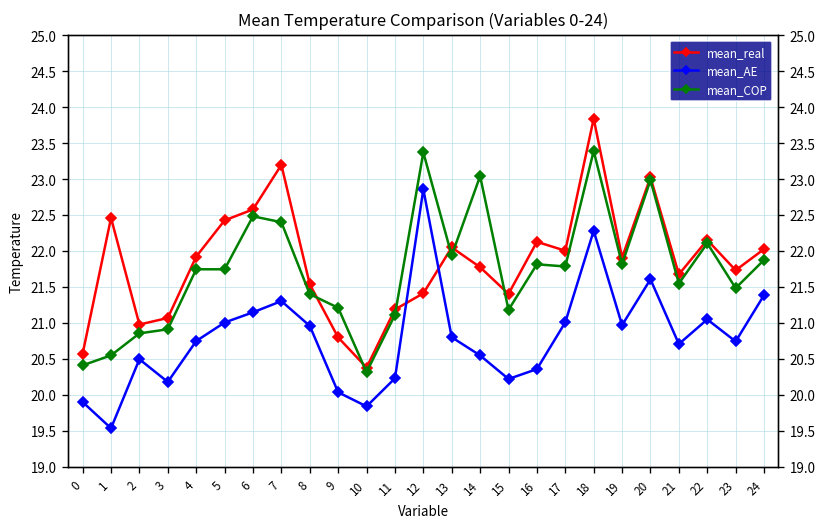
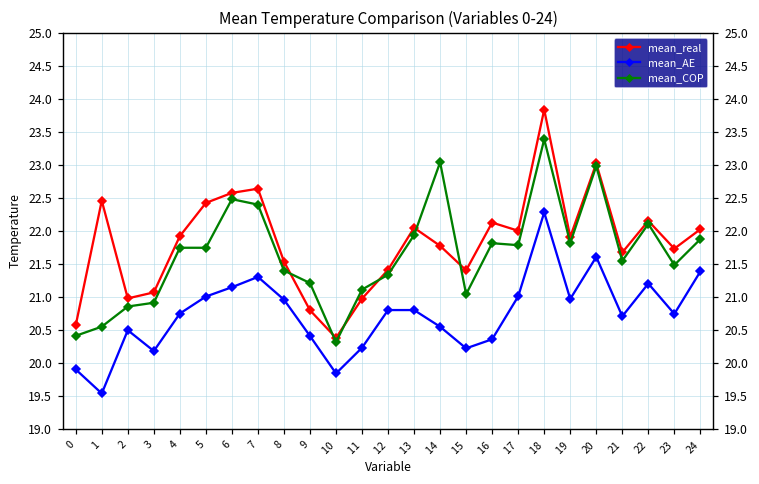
  {
    "mean_real": {
      "0": 20.6,
      "1": 22.5,
      "2": 21.0,
      "3": 21.1,
      "4": 21.9,
      "5": 22.4,
      "6": 22.6,
-     "7": 23.2,
+     "7": 22.6,
      "8": 21.5,
      "9": 20.8,
      "10": 20.4,
-     "11": 21.2,
+     "11": 21.0,
      "12": 21.4,
      "13": 22.0,
      "14": 21.8,
      "15": 21.4,
      "16": 22.1,
      "17": 22.0,
      "18": 23.8,
      "19": 21.9,
      "21": 21.7,
      "22": 22.2,
      "23": 21.7,
      "24": 22.0
    },
    "mean_AE": {
      "0": 19.9,
      "1": 19.5,
      "2": 20.5,
      "3": 20.2,
      "4": 20.7,
      "5": 21.0,
      "6": 21.1,
      "7": 21.3,
      "8": 21.0,
-     "9": 20.0,
+     "9": 20.4,
      "10": 19.8,
      "11": 20.2,
-     "12": 22.9,
+     "12": 20.8,
      "13": 20.8,
      "14": 20.5,
      "15": 20.2,
      "16": 20.4,
      "17": 21.0,
      "18": 22.3,
      "19": 21.0,
      "20": 21.6,
      "21": 20.7,
-     "22": 21.0,
+     "22": 21.2,
      "23": 20.7,
      "24": 21.4
    },
    "mean_COP": {
      "0": 20.4,
      "1": 20.5,
      "2": 20.9,
      "3": 20.9,
      "4": 21.7,
      "5": 21.7,
      "6": 22.5,
      "7": 22.4,
      "8": 21.4,
      "9": 21.2,
      "10": 20.3,
      "11": 21.1,
-     "12": 23.4,
+     "12": 21.3,
      "13": 21.9,
      "14": 23.0,
-     "15": 21.2,
+     "15": 21.0,
      "16": 21.8,
      "17": 21.8,
      "18": 23.4,
      "19": 21.8,
      "21": 21.5,
      "22": 22.1,
      "23": 21.5,
      "24": 21.9
    }
  }
